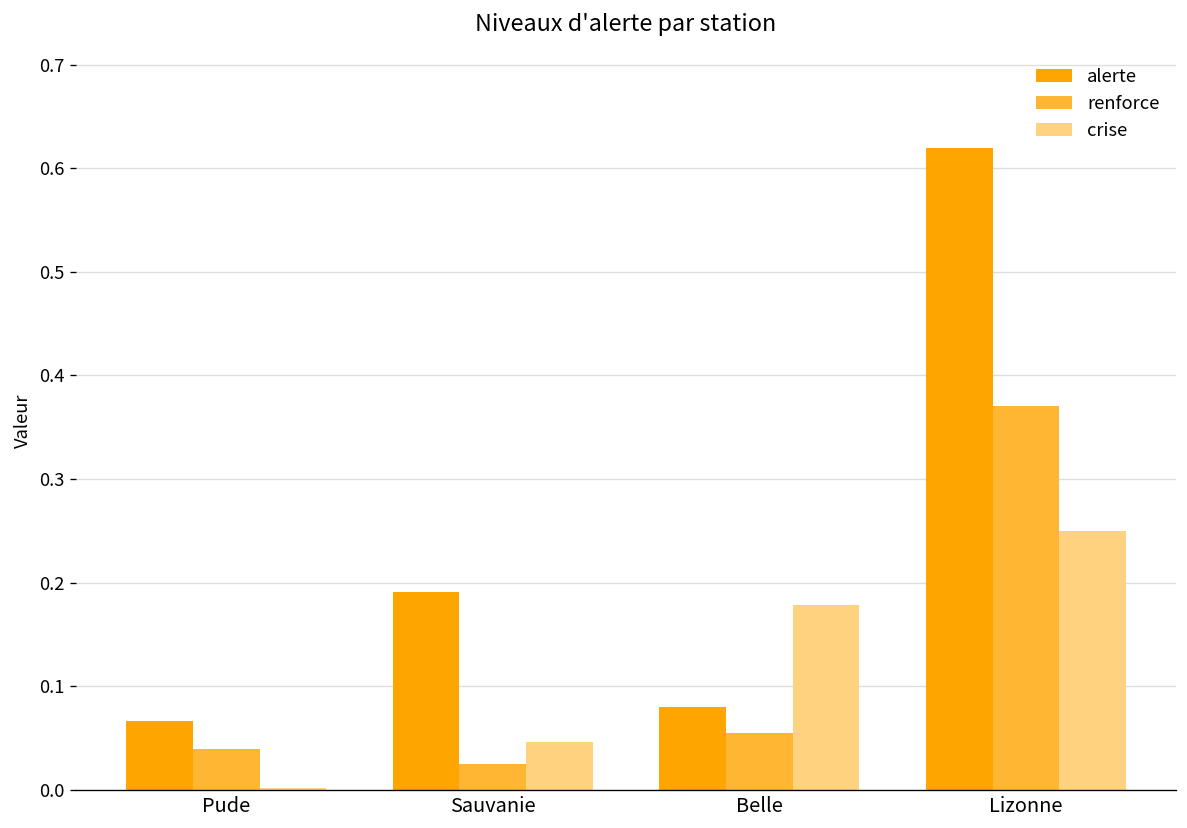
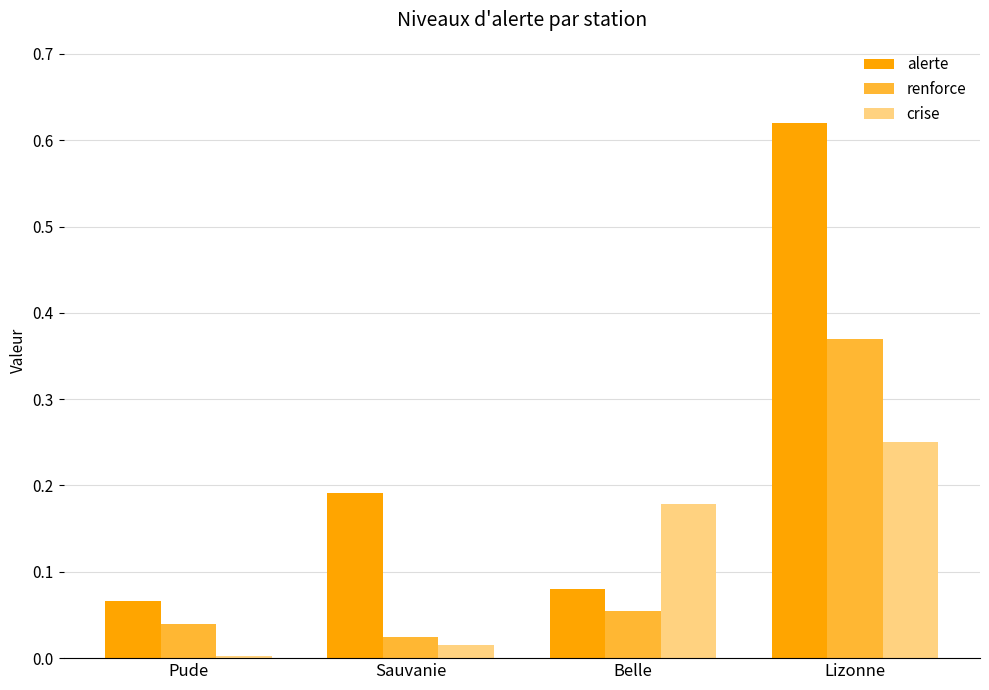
  {
    "crise": {
-     "Sauvanie": 0.05,
+     "Sauvanie": 0.02,
      "Belle": 0.18,
      "Lizonne": 0.25
    }
  }
